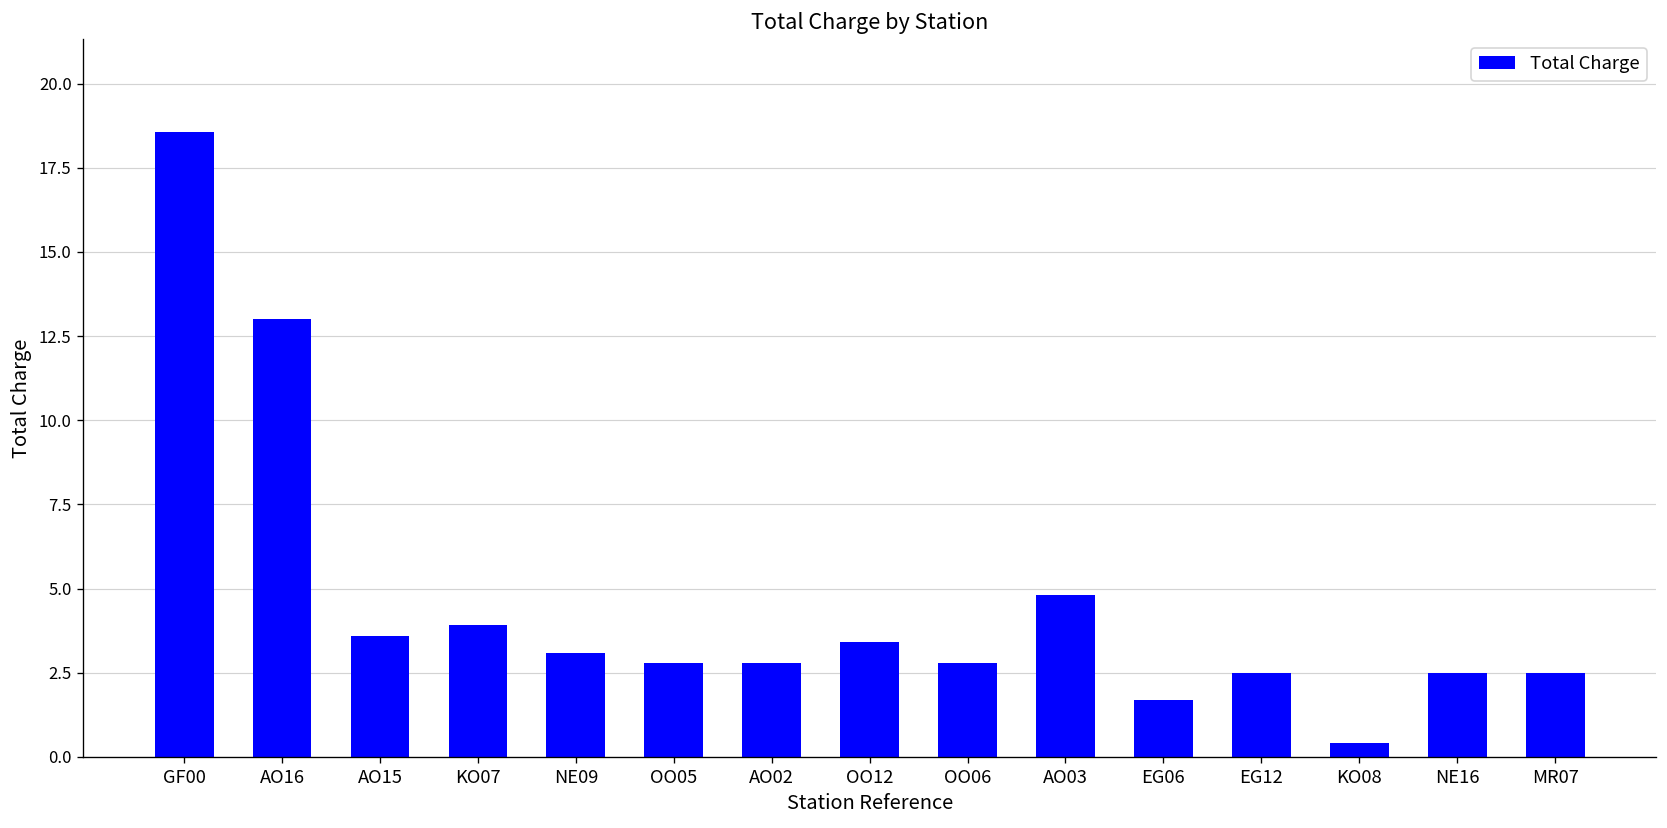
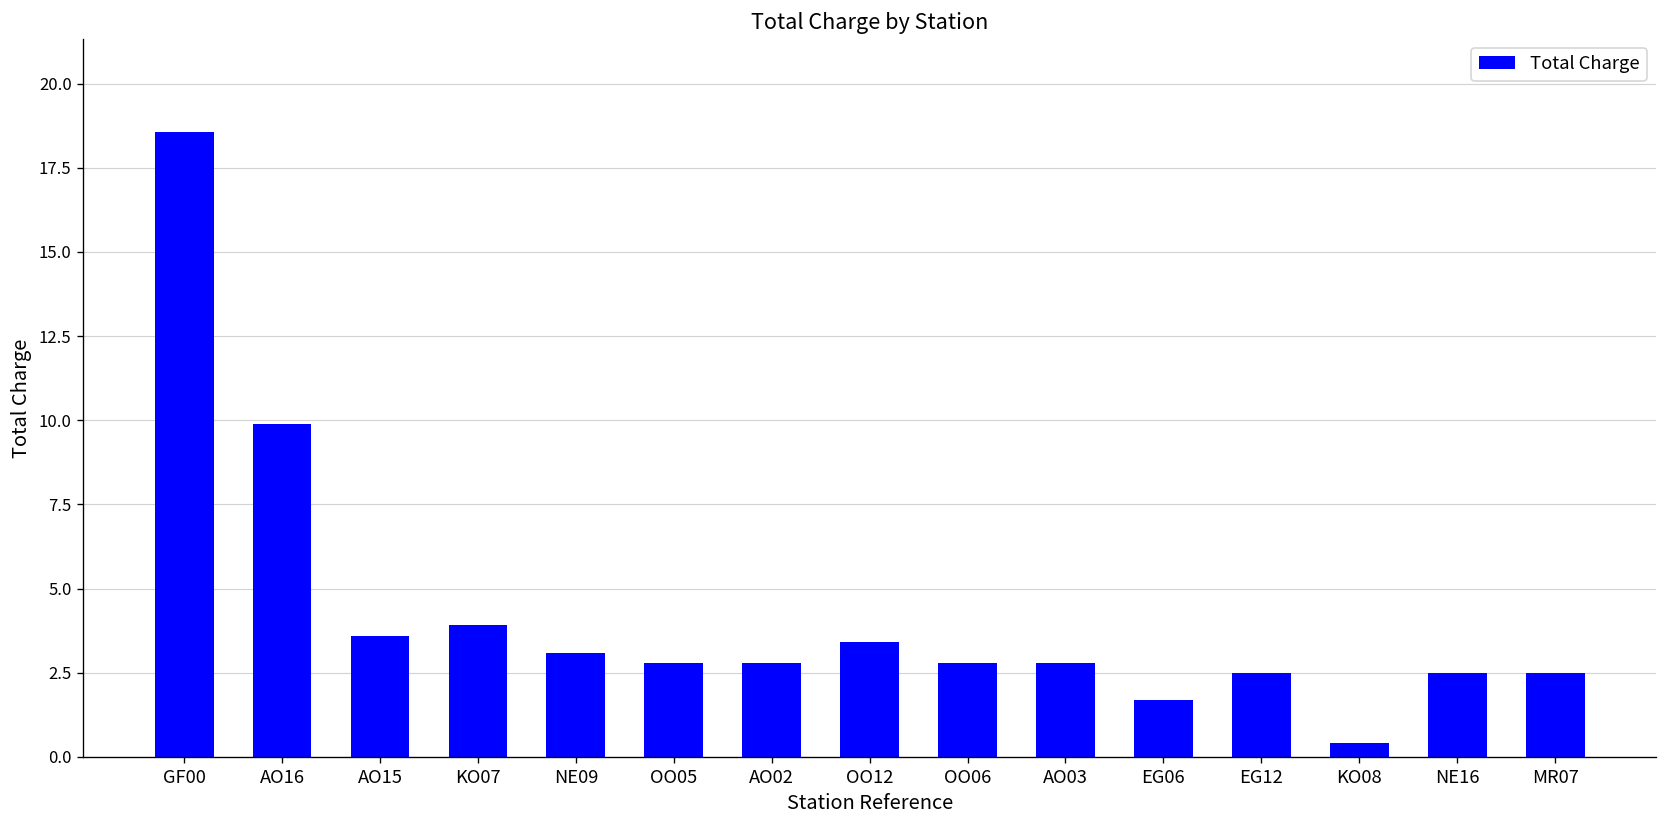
  {
    "GF00": 18.6,
-   "AO16": 13.0,
+   "AO16": 9.9,
    "AO15": 3.6,
    "KO07": 3.9,
    "NE09": 3.1,
    "OO05": 2.8,
    "AO02": 2.8,
    "OO12": 3.4,
    "OO06": 2.8,
-   "AO03": 4.8,
+   "AO03": 2.8,
    "EG06": 1.7,
    "EG12": 2.5,
    "KO08": 0.4,
    "NE16": 2.5,
    "MR07": 2.5
  }
